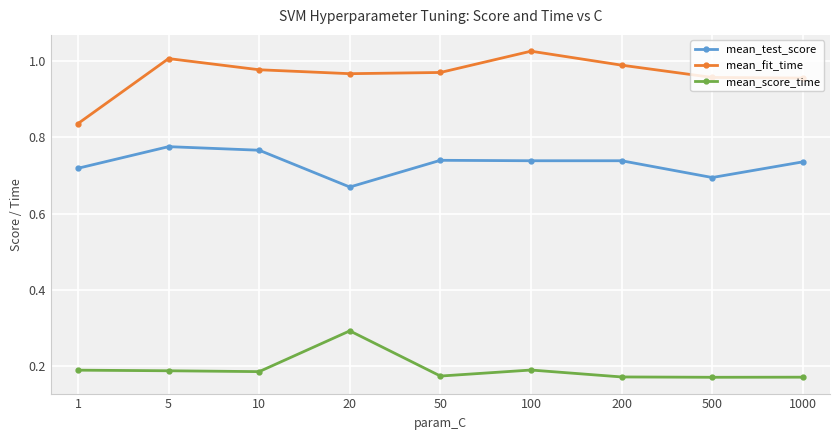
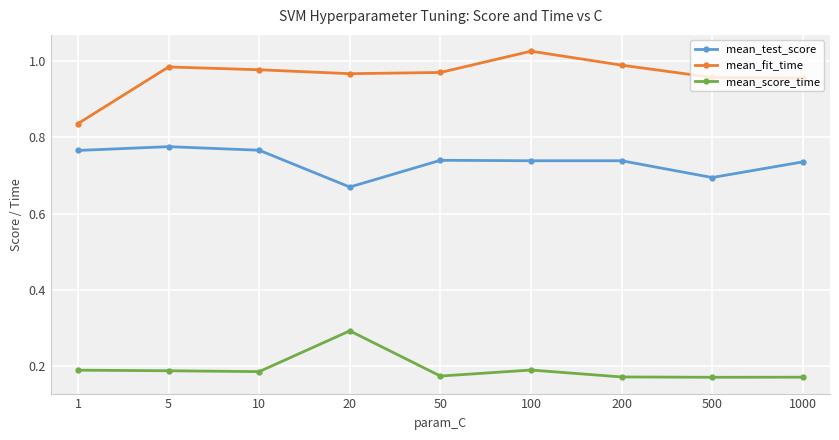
  {
    "mean_test_score": {
-     "1": 0.72,
+     "1": 0.77,
      "5": 0.78,
      "10": 0.77,
      "20": 0.67,
      "50": 0.74,
      "100": 0.74,
      "200": 0.74,
      "500": 0.69,
      "1000": 0.74
    },
    "mean_fit_time": {
      "1": 0.84,
-     "5": 1.01,
+     "5": 0.98,
      "10": 0.98,
      "20": 0.97,
      "50": 0.97,
      "100": 1.03,
      "200": 0.99
    },
    "mean_score_time": {
      "1": 0.19,
      "5": 0.19,
      "10": 0.19,
      "20": 0.29,
      "50": 0.17,
      "100": 0.19,
      "200": 0.17,
      "500": 0.17,
      "1000": 0.17
    }
  }
